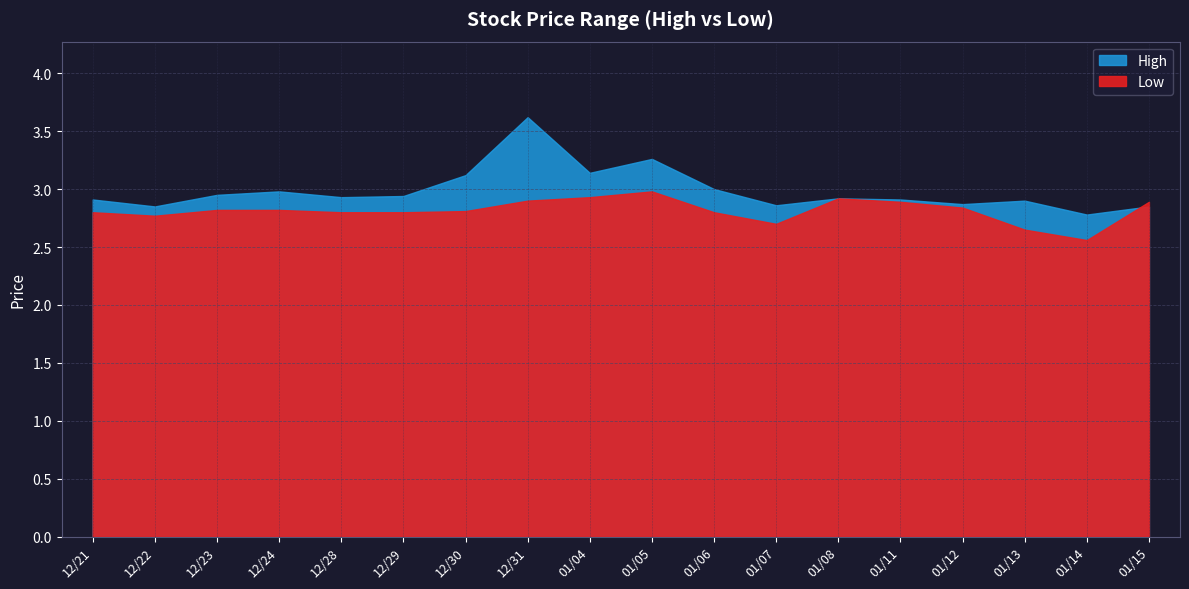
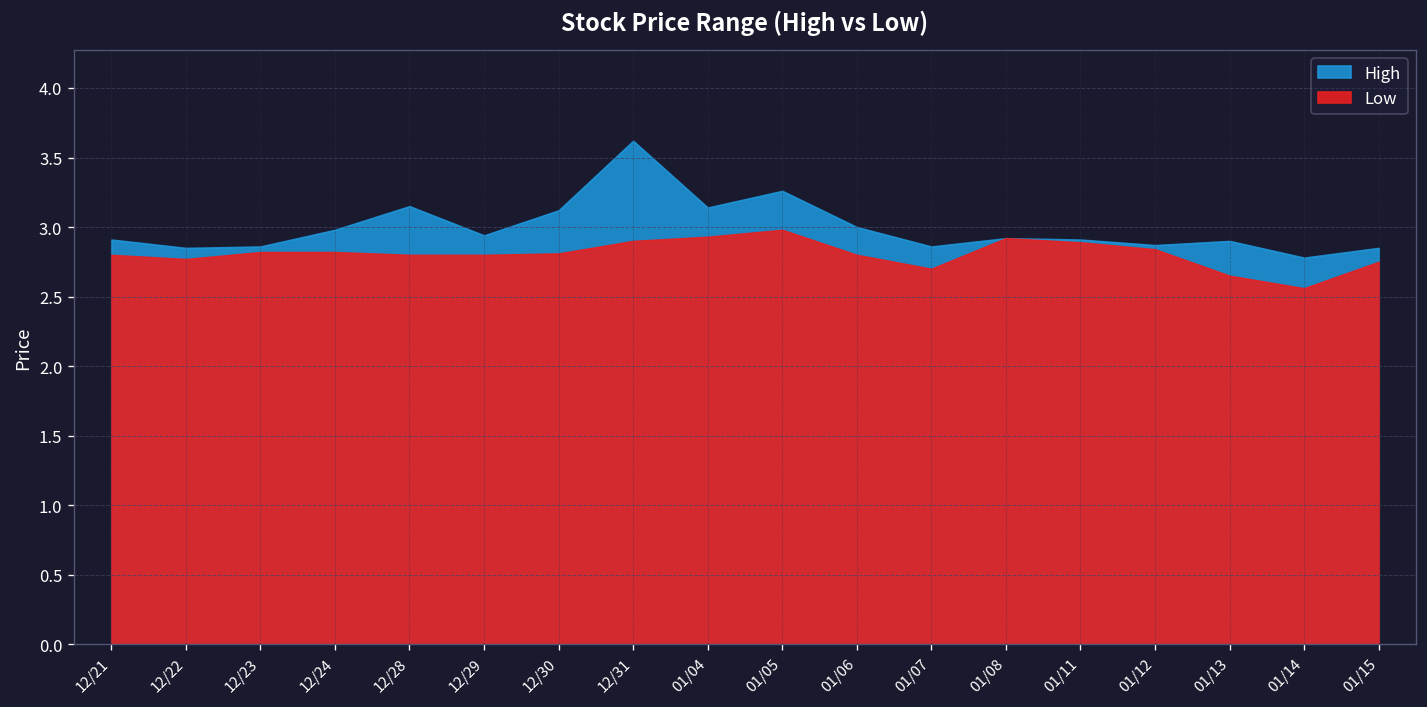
  {
    "High": {
      "12/21": 2.91,
      "12/22": 2.85,
-     "12/23": 2.95,
+     "12/23": 2.86,
      "12/24": 2.98,
-     "12/28": 2.93,
+     "12/28": 3.15,
      "12/29": 2.94,
      "12/30": 3.12,
      "12/31": 3.62,
      "01/04": 3.14,
      "01/05": 3.26,
      "01/06": 3.00,
      "01/07": 2.86,
      "01/12": 2.87,
      "01/13": 2.90,
      "01/14": 2.78,
      "01/15": 2.85
    },
    "Low": {
      "12/21": 2.80,
      "12/22": 2.77,
      "12/23": 2.82,
      "12/24": 2.82,
      "12/28": 2.80,
      "12/29": 2.80,
      "12/30": 2.81,
      "12/31": 2.90,
      "01/04": 2.93,
      "01/05": 2.98,
      "01/06": 2.80,
      "01/07": 2.70,
      "01/12": 2.84,
      "01/13": 2.65,
      "01/14": 2.56,
-     "01/15": 2.89
+     "01/15": 2.75
    }
  }
